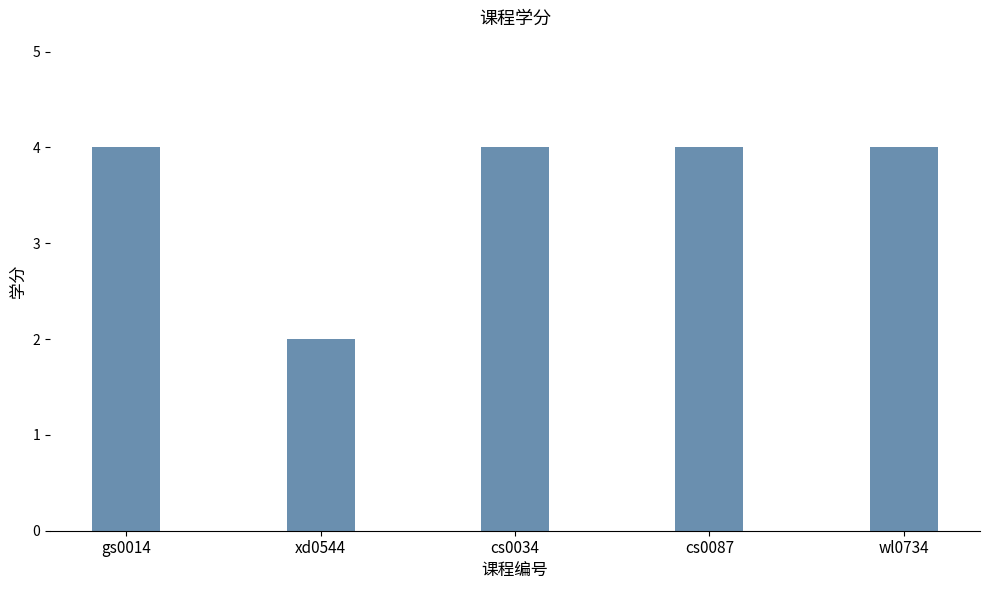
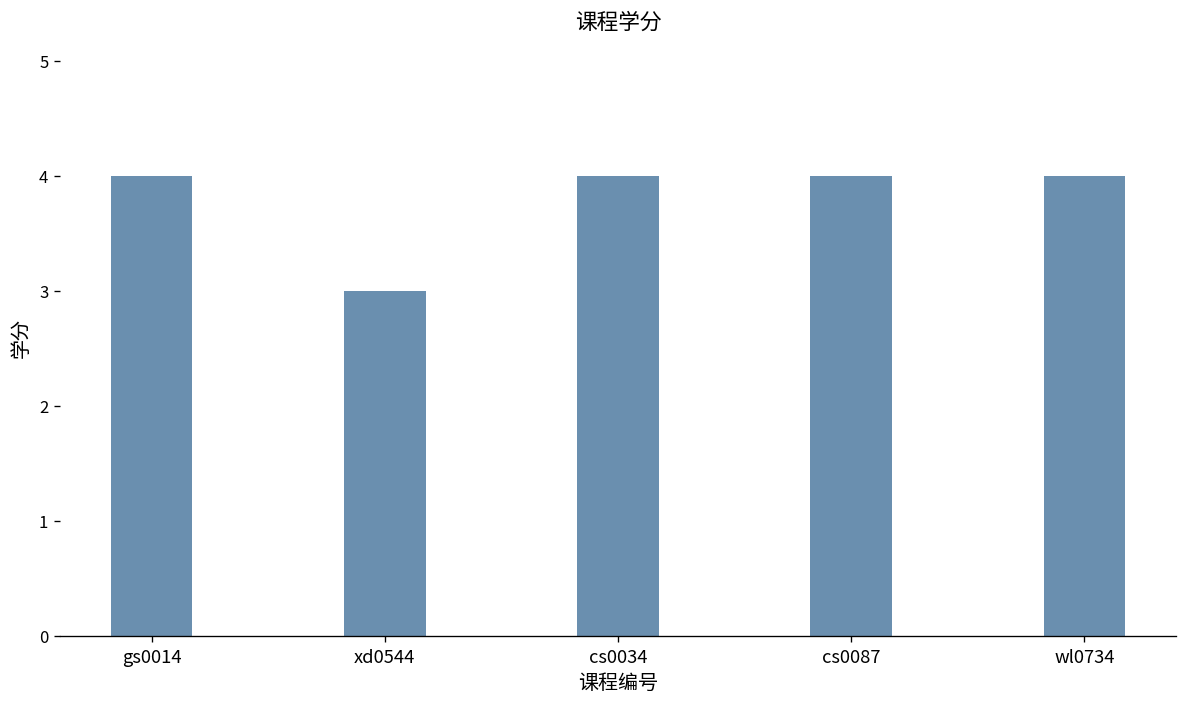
  {
    "gs0014": 4,
-   "xd0544": 2,
+   "xd0544": 3,
    "cs0034": 4,
    "cs0087": 4,
    "wl0734": 4
  }
